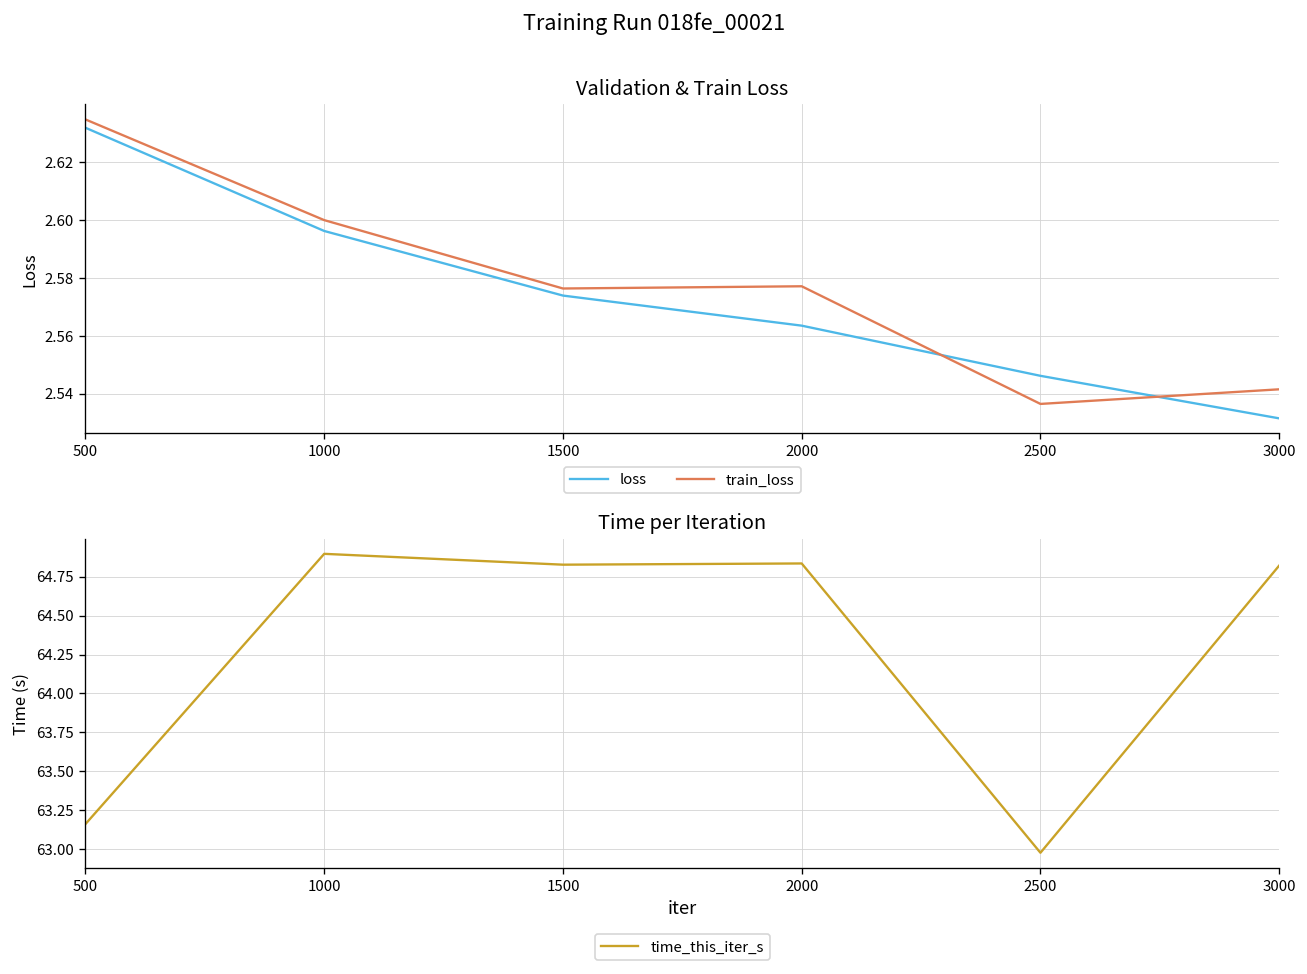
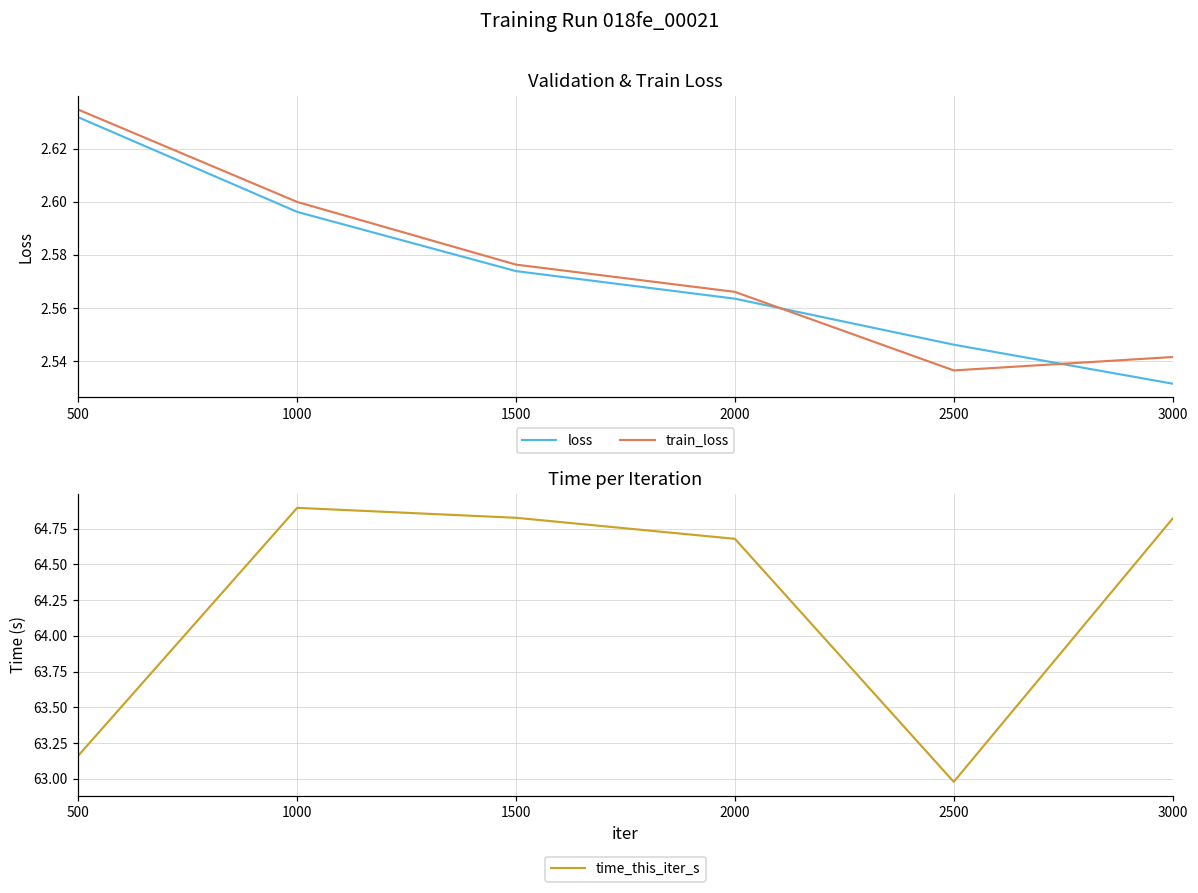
  {
    "Validation & Train Loss": {
      "loss": {
        "500": 2.632,
        "1000": 2.596,
        "1500": 2.574,
        "2000": 2.563,
        "2500": 2.546,
        "3000": 2.531
      },
      "train_loss": {
        "500": 2.635,
        "1000": 2.600,
        "1500": 2.576,
-       "2000": 2.577,
+       "2000": 2.566,
        "2500": 2.536,
        "3000": 2.541
      }
    },
    "Time per Iteration": {
      "500": 63.16,
      "1000": 64.90,
      "1500": 64.83,
-     "2000": 64.83,
+     "2000": 64.68,
      "2500": 62.98,
      "3000": 64.82
    }
  }
